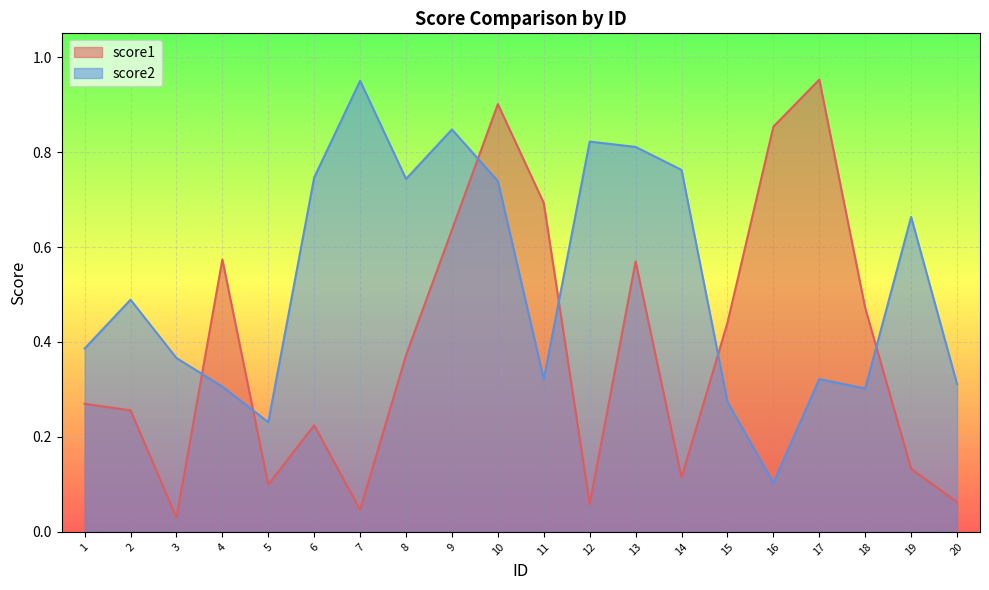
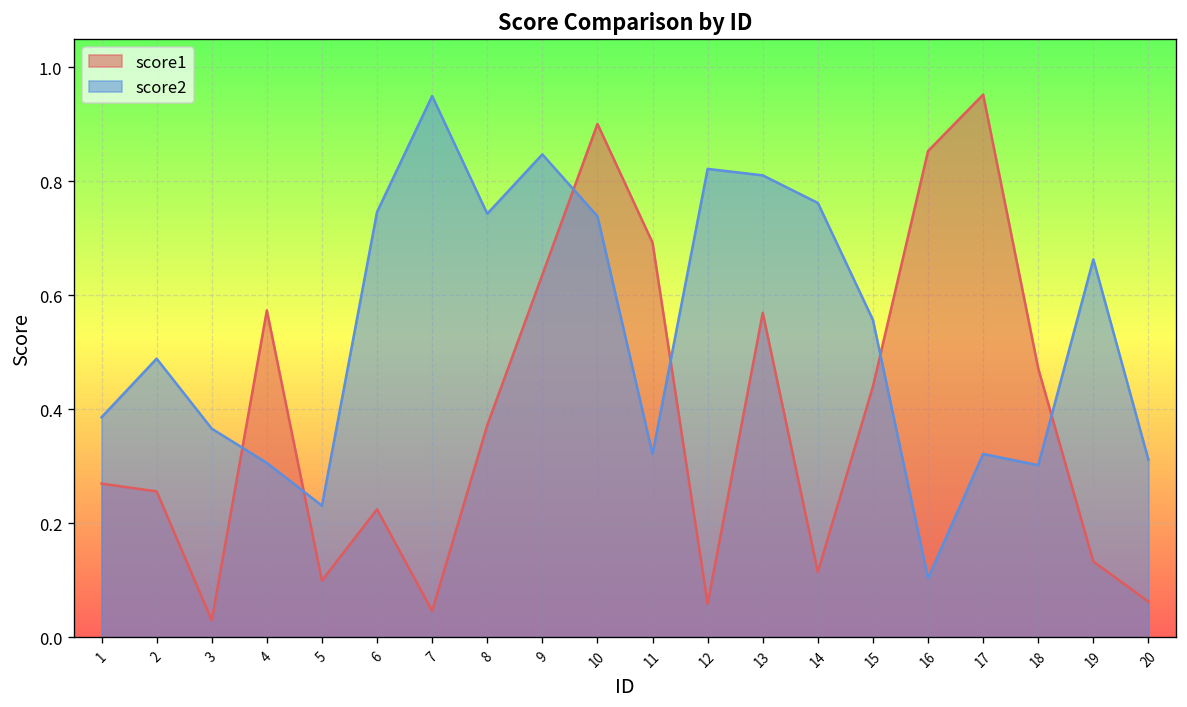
  {
    "score1": {
      "1": 0.27,
      "2": 0.26,
      "3": 0.03,
      "4": 0.57,
      "5": 0.10,
      "6": 0.22,
      "7": 0.05,
      "8": 0.37,
      "9": 0.64,
      "10": 0.90,
      "11": 0.69,
      "12": 0.06,
      "13": 0.57,
      "14": 0.11,
      "15": 0.44,
      "16": 0.85,
      "17": 0.95,
      "18": 0.47,
      "19": 0.13,
      "20": 0.06
    },
    "score2": {
      "1": 0.39,
      "2": 0.49,
      "3": 0.37,
      "4": 0.31,
      "5": 0.23,
      "6": 0.75,
      "7": 0.95,
      "8": 0.74,
      "9": 0.85,
      "10": 0.74,
      "11": 0.32,
      "12": 0.82,
      "13": 0.81,
      "14": 0.76,
-     "15": 0.27,
+     "15": 0.56,
      "16": 0.10,
      "17": 0.32,
      "18": 0.30,
      "19": 0.66,
      "20": 0.31
    }
  }
